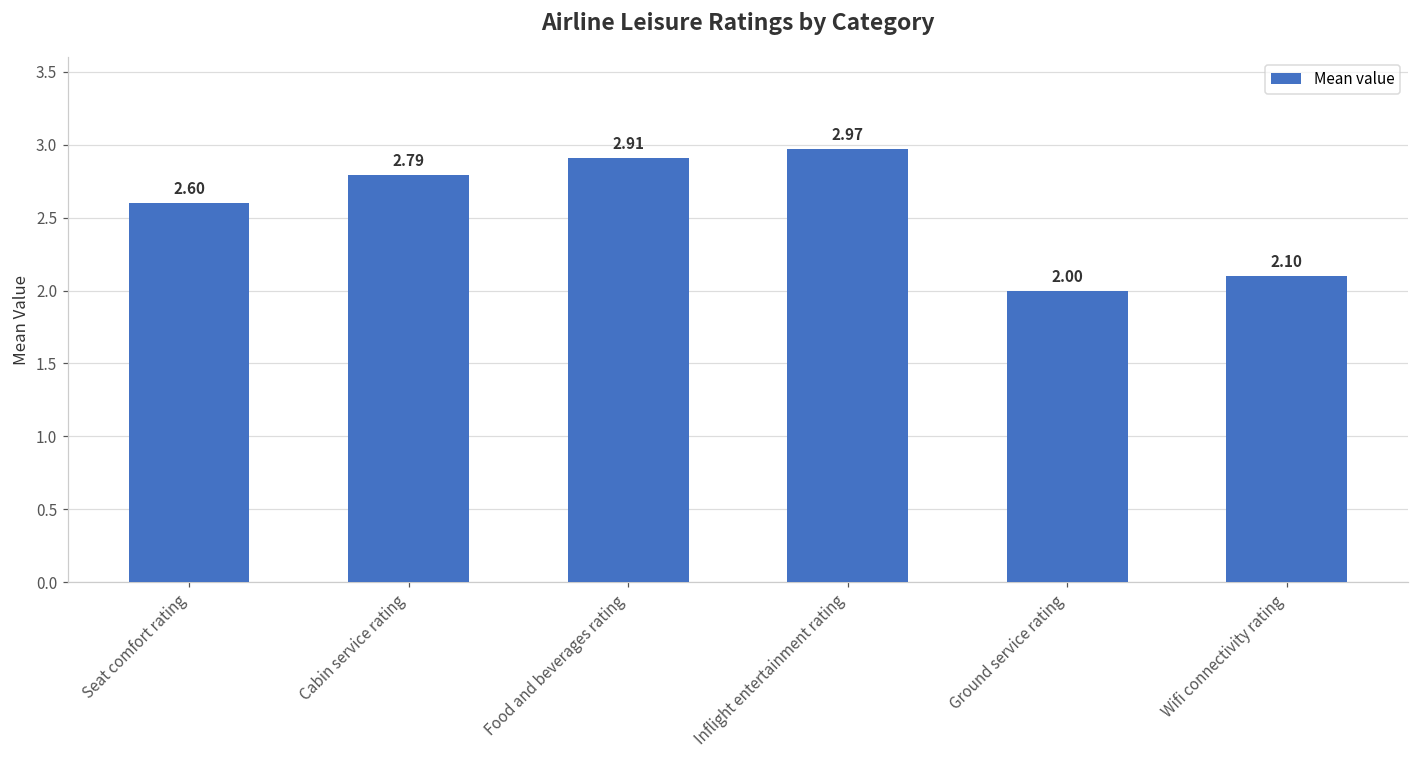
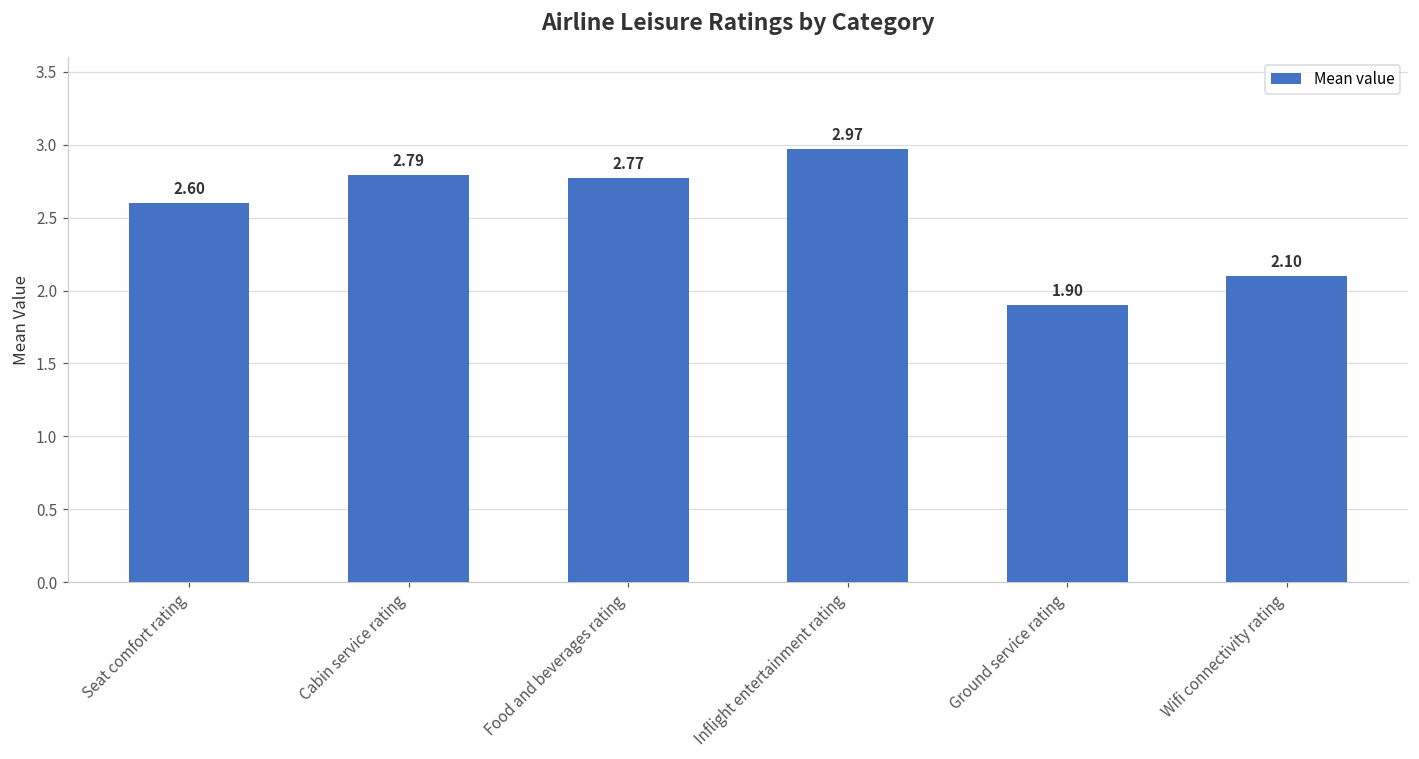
  {
    "Seat comfort rating": 2.60,
    "Cabin service rating": 2.79,
-   "Food and beverages rating": 2.91,
+   "Food and beverages rating": 2.77,
    "Inflight entertainment rating": 2.97,
-   "Ground service rating": 2.00,
+   "Ground service rating": 1.90,
    "Wifi connectivity rating": 2.10
  }
